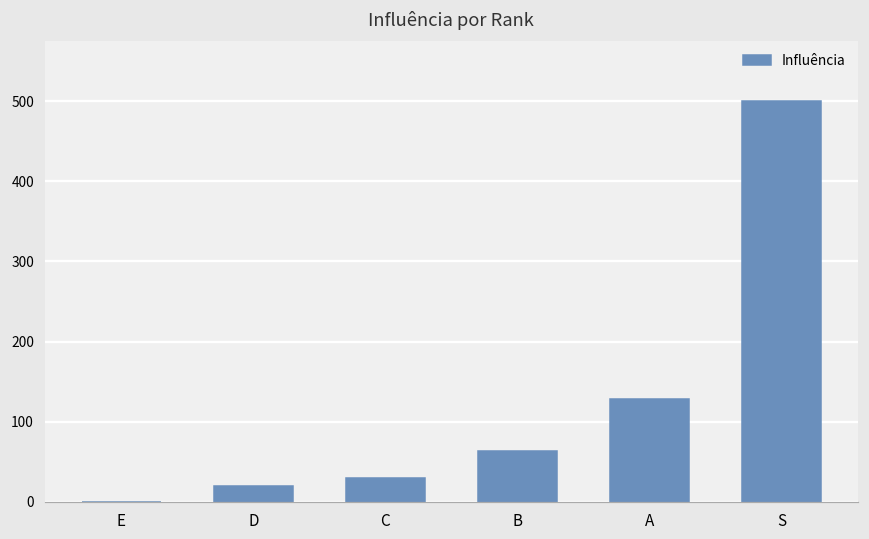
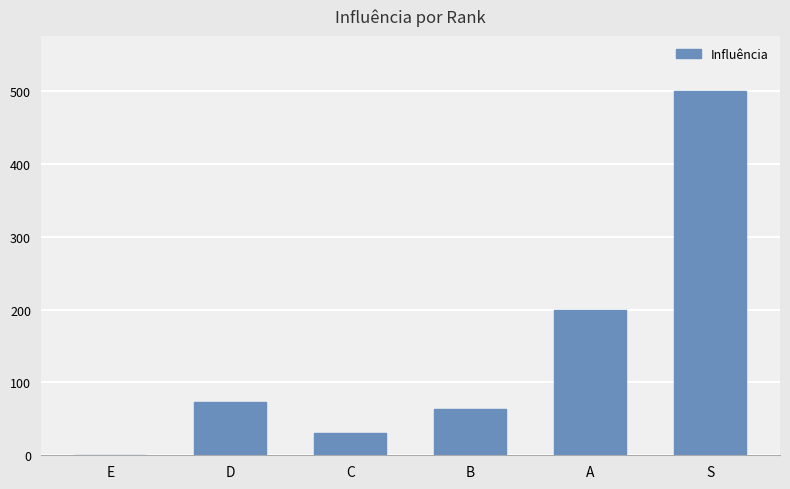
  {
    "E": 0,
-   "D": 20,
+   "D": 70,
    "C": 30,
    "B": 60,
-   "A": 130,
+   "A": 200,
    "S": 500
  }
